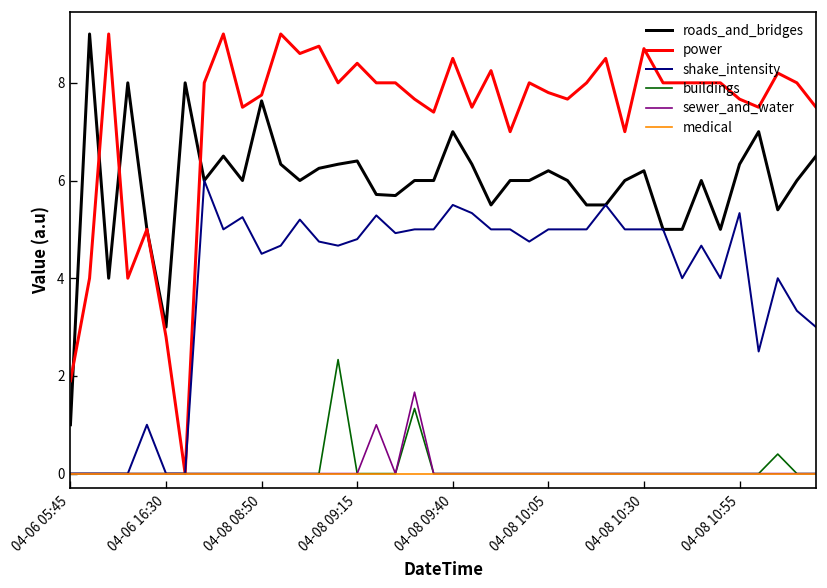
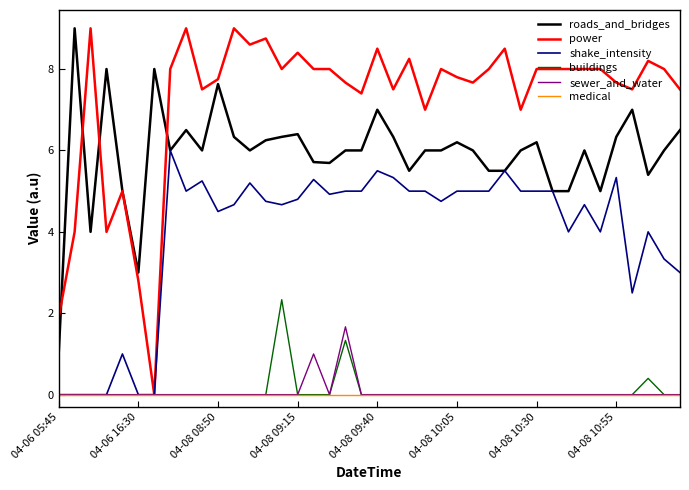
  {
    "roads_and_bridges": {
      "04-06 05:45": 1.0,
      "04-06 16:30": 3.0,
      "04-08 08:50": 7.6,
      "04-08 09:15": 6.4,
      "04-08 09:40": 7.0,
      "04-08 10:05": 6.2,
      "04-08 10:30": 6.2,
      "04-08 10:55": 6.3
    },
    "power": {
      "04-06 05:45": 1.9,
      "04-06 16:30": 2.8,
      "04-08 08:50": 7.8,
      "04-08 09:15": 8.4,
      "04-08 09:40": 8.5,
      "04-08 10:05": 7.8,
-     "04-08 10:30": 8.7,
+     "04-08 10:30": 8.0,
      "04-08 10:55": 7.7
    },
    "shake_intensity": {
      "04-08 08:50": 4.5,
      "04-08 09:15": 4.8,
      "04-08 09:40": 5.5,
      "04-08 10:05": 5.0,
      "04-08 10:30": 5.0,
      "04-08 10:55": 5.3
    }
  }
